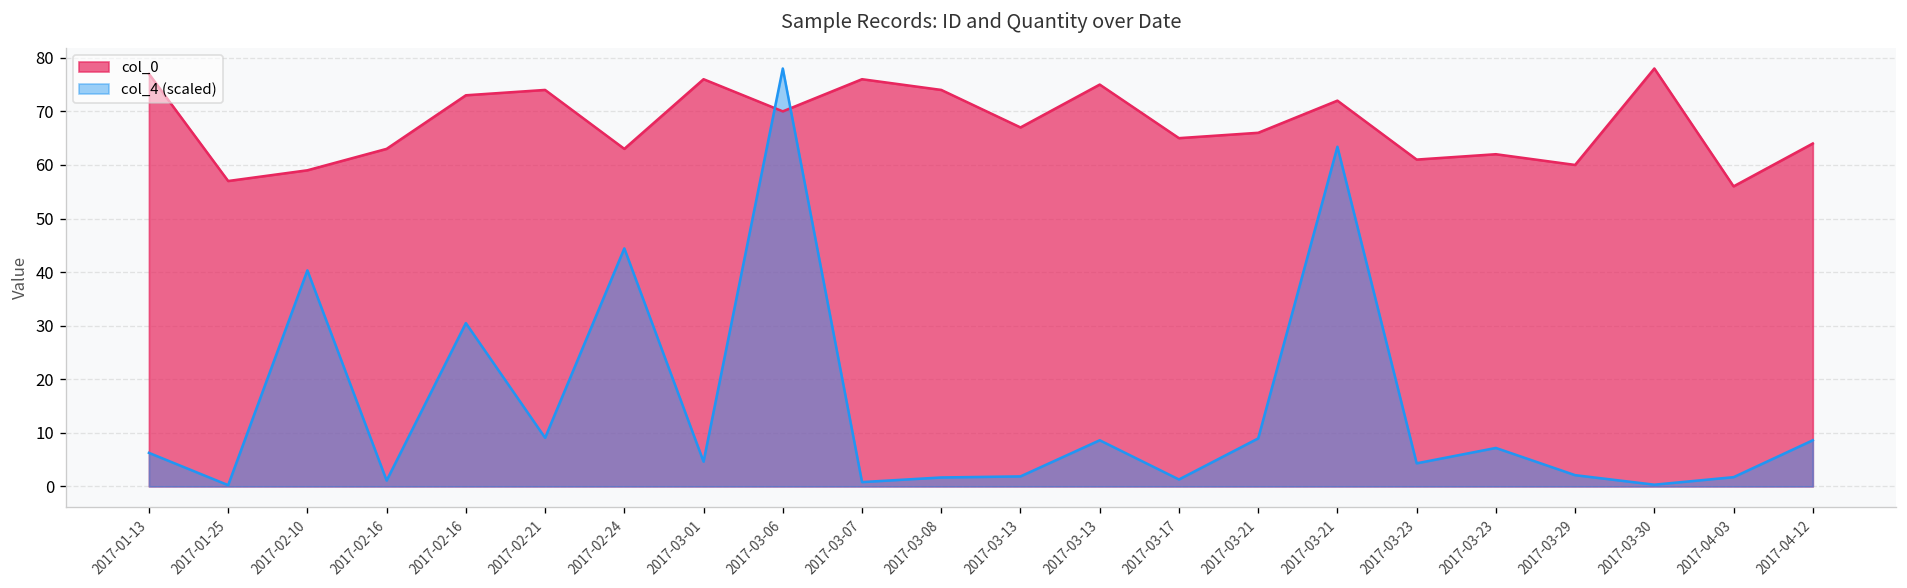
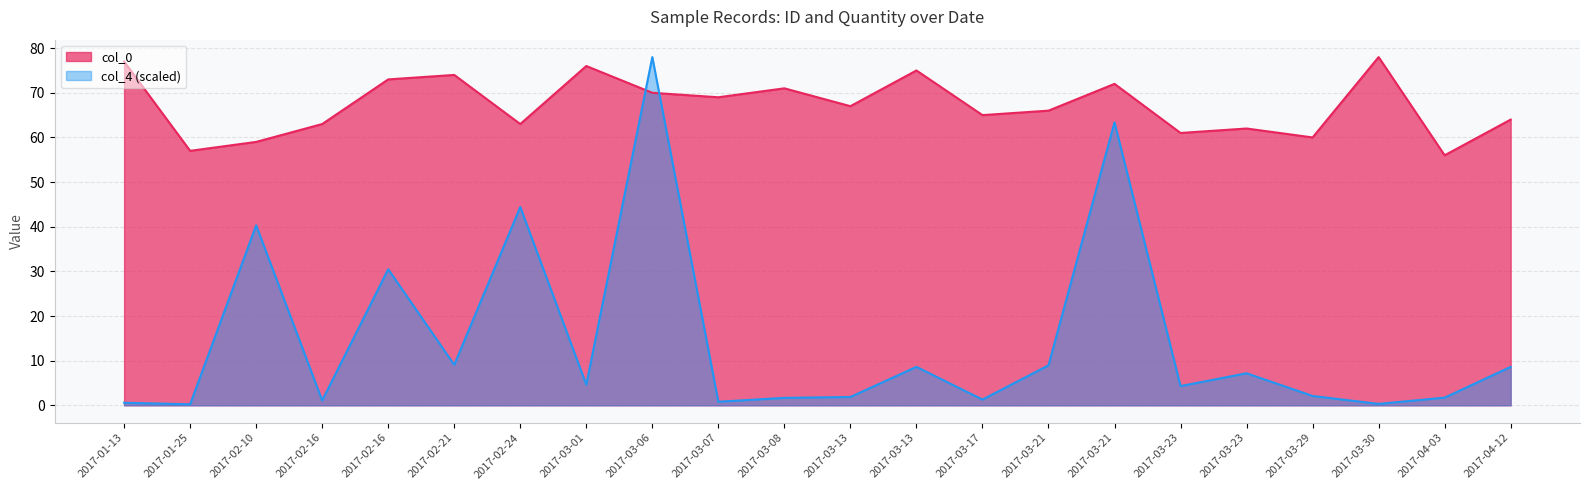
  {
    "col_0": {
      "2017-01-25": 57,
      "2017-02-10": 59,
      "2017-02-21": 74,
      "2017-02-24": 63,
      "2017-03-01": 76,
      "2017-03-06": 70,
-     "2017-03-07": 76,
-     "2017-03-08": 74,
+     "2017-03-07": 69,
+     "2017-03-08": 71,
      "2017-03-17": 65,
      "2017-03-29": 60,
      "2017-03-30": 78,
      "2017-04-03": 56,
      "2017-04-12": 64
    },
    "col_4 (scaled)": {
-     "2017-01-13": 6,
+     "2017-01-13": 1,
      "2017-01-25": 0,
      "2017-02-10": 40,
      "2017-02-21": 9,
      "2017-02-24": 44,
      "2017-03-01": 5,
      "2017-03-06": 78,
      "2017-03-07": 1,
      "2017-03-08": 2,
      "2017-03-17": 1,
      "2017-03-29": 2,
      "2017-03-30": 0,
      "2017-04-03": 2,
      "2017-04-12": 9
    }
  }
